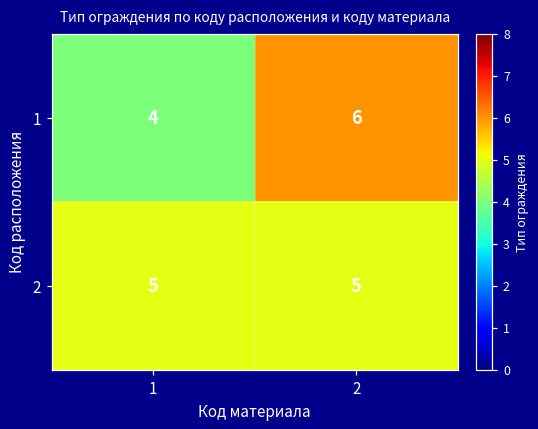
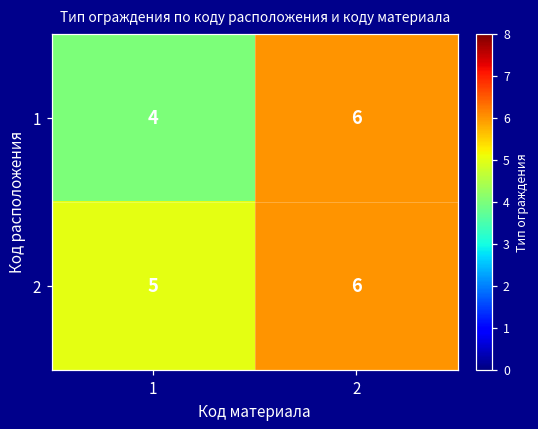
  {
    "1": {
      "1": 4,
      "2": 6
    },
    "2": {
      "1": 5,
-     "2": 5
+     "2": 6
    }
  }
